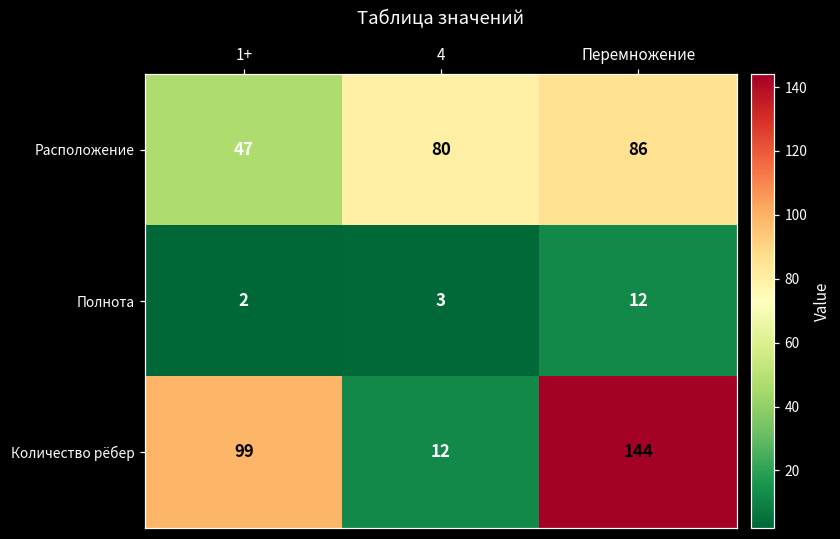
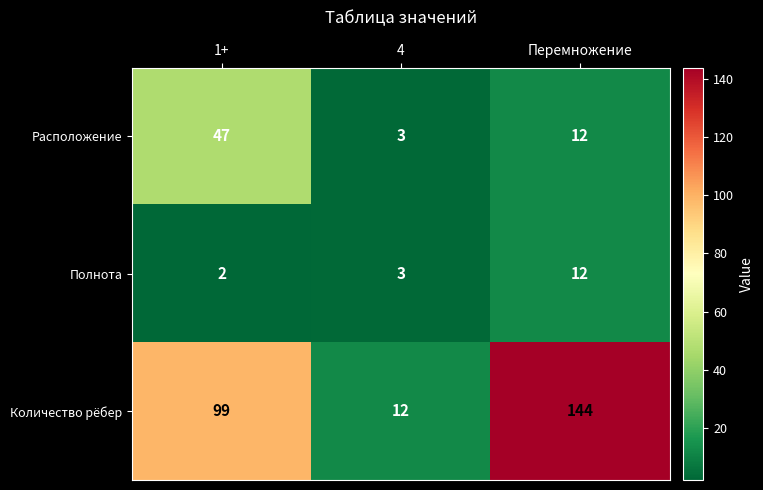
  {
    "Расположение": {
      "1+": 47,
-     "4": 80,
-     "Перемножение": 86
+     "4": 3,
+     "Перемножение": 12
    },
    "Полнота": {
      "1+": 2,
      "4": 3,
      "Перемножение": 12
    },
    "Количество рёбер": {
      "1+": 99,
      "4": 12,
      "Перемножение": 144
    }
  }
